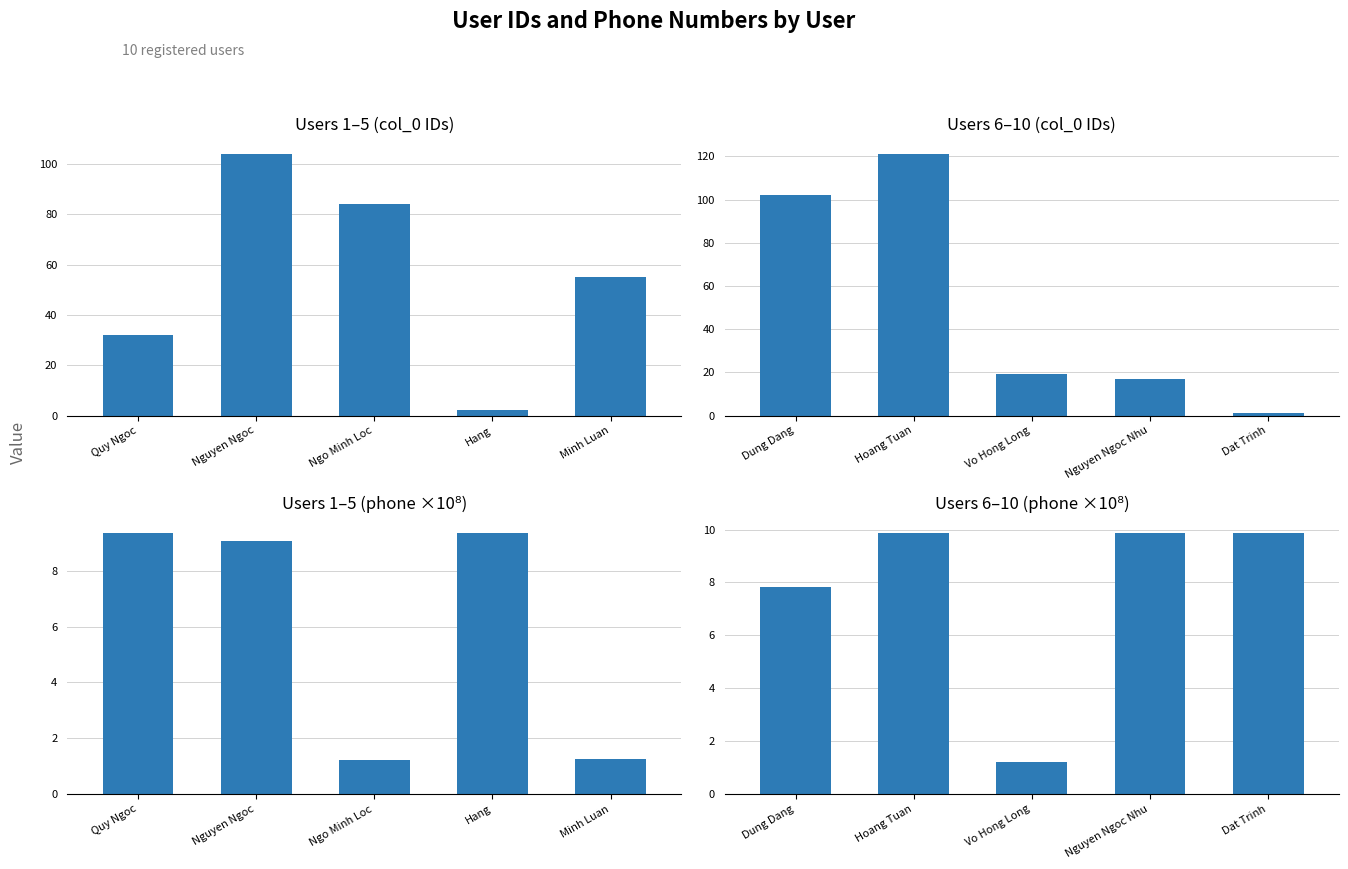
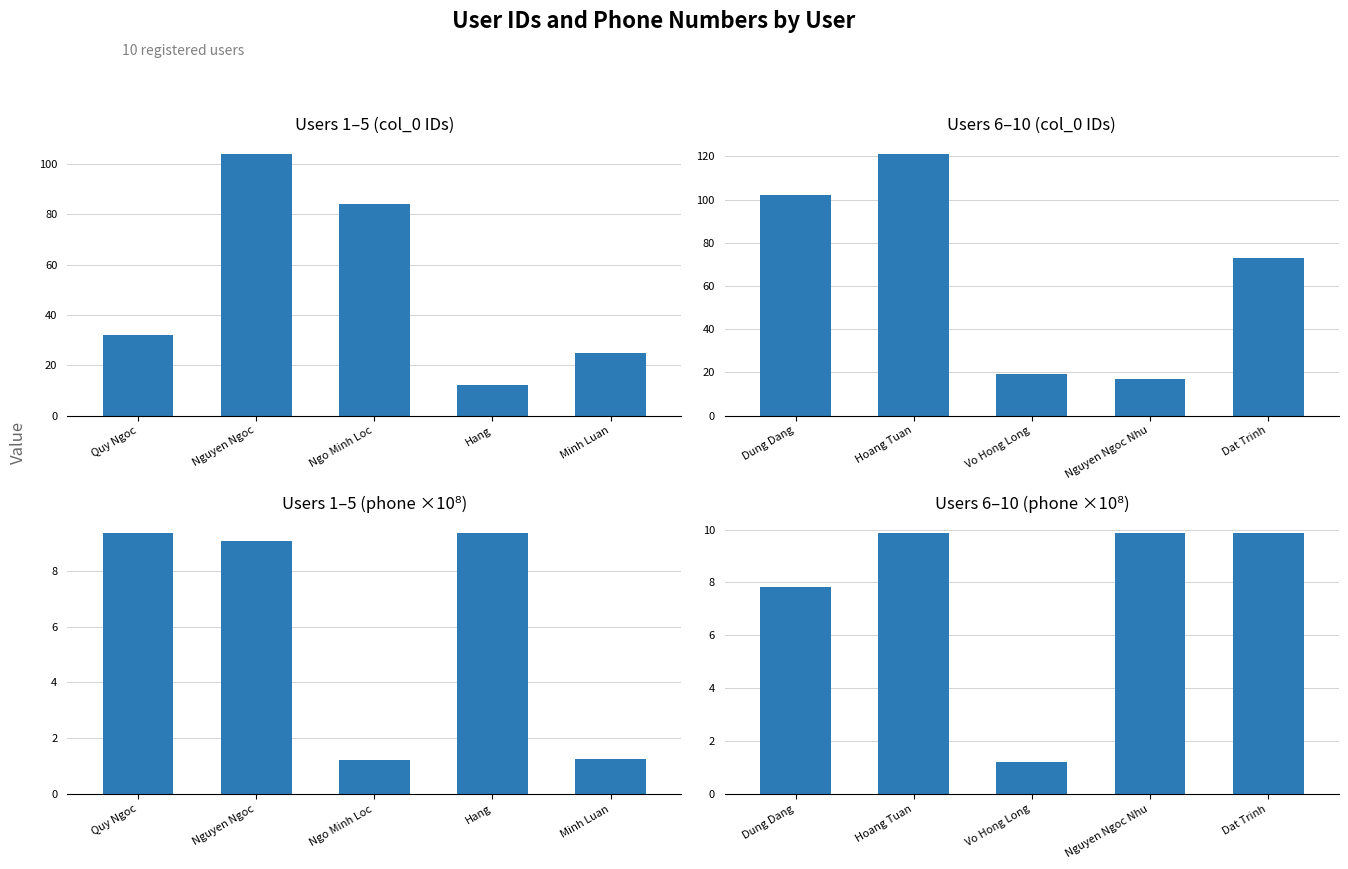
  {
    "Users 1–5 (col_0 IDs)": {
      "Quy Ngoc": 32,
      "Nguyen Ngoc": 104,
      "Ngo Minh Loc": 84,
-     "Hang": 2,
-     "Minh Luan": 55
+     "Hang": 12,
+     "Minh Luan": 25
    },
    "Users 6–10 (col_0 IDs)": {
      "Dung Dang": 102,
      "Hoang Tuan": 121,
      "Vo Hong Long": 19,
      "Nguyen Ngoc Nhu": 17,
-     "Dat Trinh": 1
+     "Dat Trinh": 73
    },
    "Users 1–5 (phone ×10⁸)": {
      "Quy Ngoc": 9.4,
      "Nguyen Ngoc": 9.1,
      "Ngo Minh Loc": 1.2,
      "Hang": 9.4,
      "Minh Luan": 1.3
    },
    "Users 6–10 (phone ×10⁸)": {
      "Dung Dang": 7.8,
      "Hoang Tuan": 9.9,
      "Vo Hong Long": 1.2,
      "Nguyen Ngoc Nhu": 9.9,
      "Dat Trinh": 9.9
    }
  }
